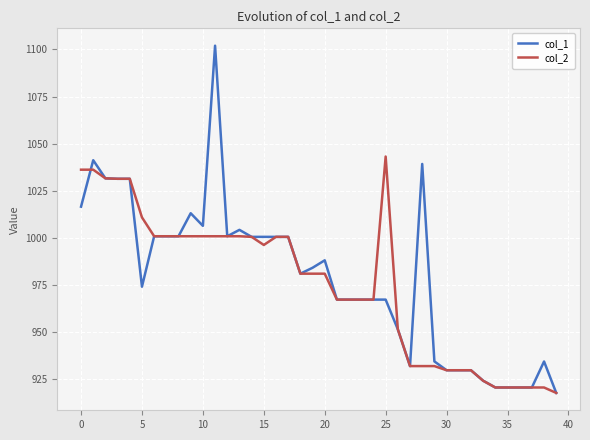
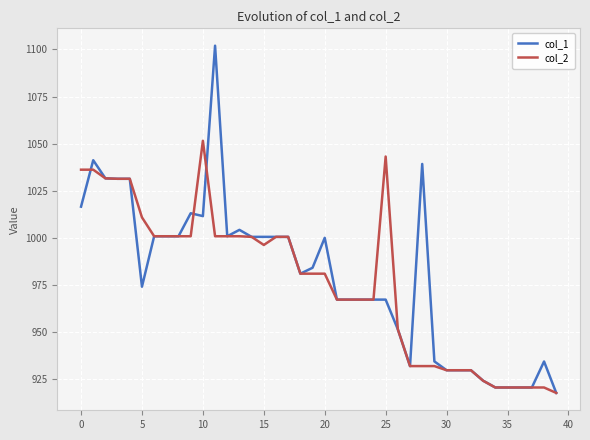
  {
    "col_1": {
      "0": 1017,
      "5": 974,
-     "10": 1006,
+     "10": 1012,
      "15": 1001,
-     "20": 988,
+     "20": 1000,
      "25": 967
    },
    "col_2": {
      "0": 1036,
      "5": 1011,
-     "10": 1001,
+     "10": 1052,
      "15": 996,
      "20": 981,
      "25": 1043
    }
  }
